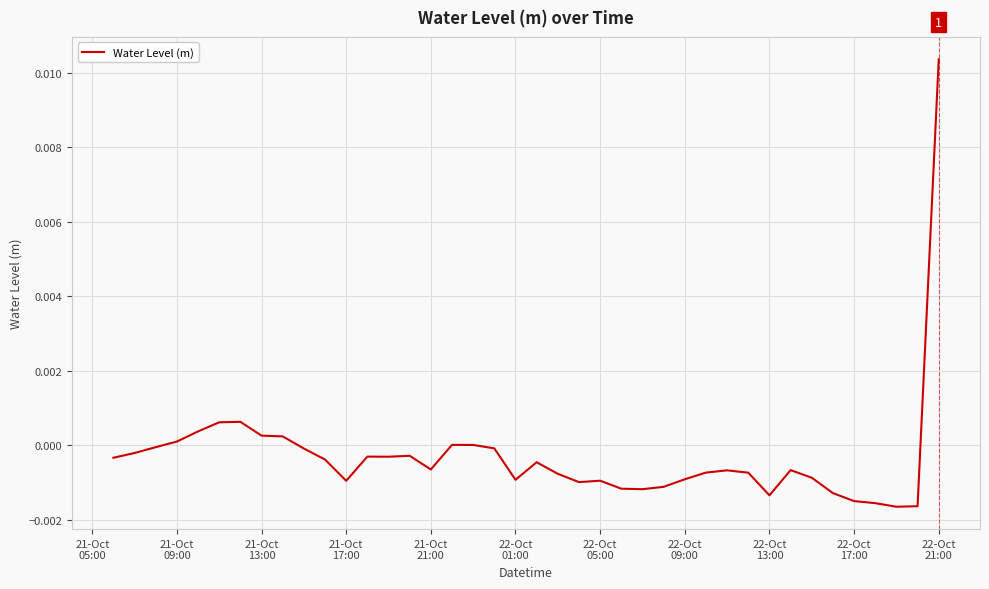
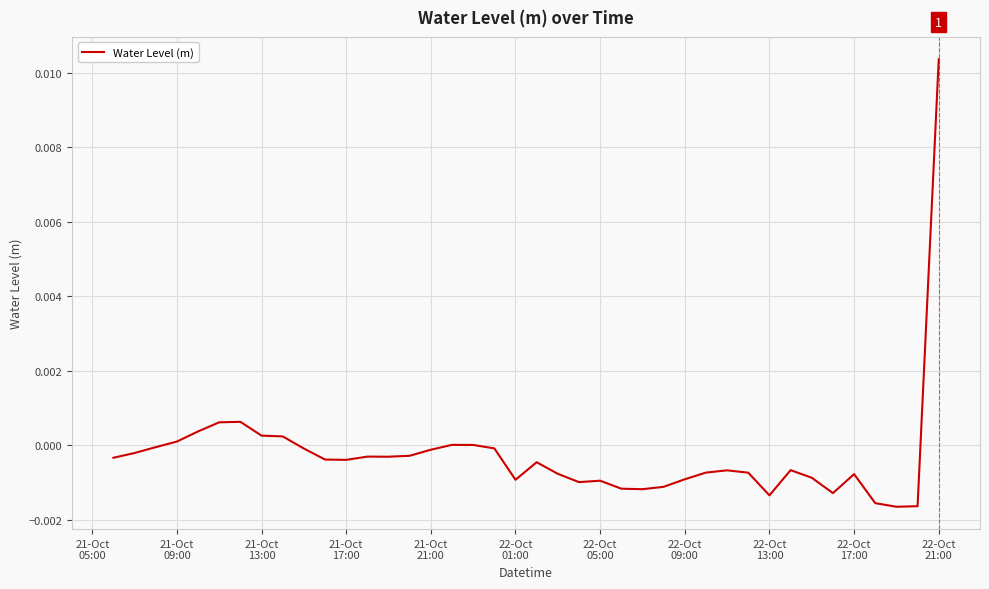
  {
    "21-Oct 09:00": 0.0001,
    "21-Oct 13:00": 0.0003,
-   "21-Oct 17:00": -0.0010,
-   "21-Oct 21:00": -0.0007,
+   "21-Oct 17:00": -0.0004,
+   "21-Oct 21:00": -0.0001,
    "22-Oct 01:00": -0.0009,
    "22-Oct 05:00": -0.0010,
    "22-Oct 09:00": -0.0009,
    "22-Oct 13:00": -0.0013,
-   "22-Oct 17:00": -0.0015,
+   "22-Oct 17:00": -0.0008,
    "22-Oct 21:00": 0.0104
  }
